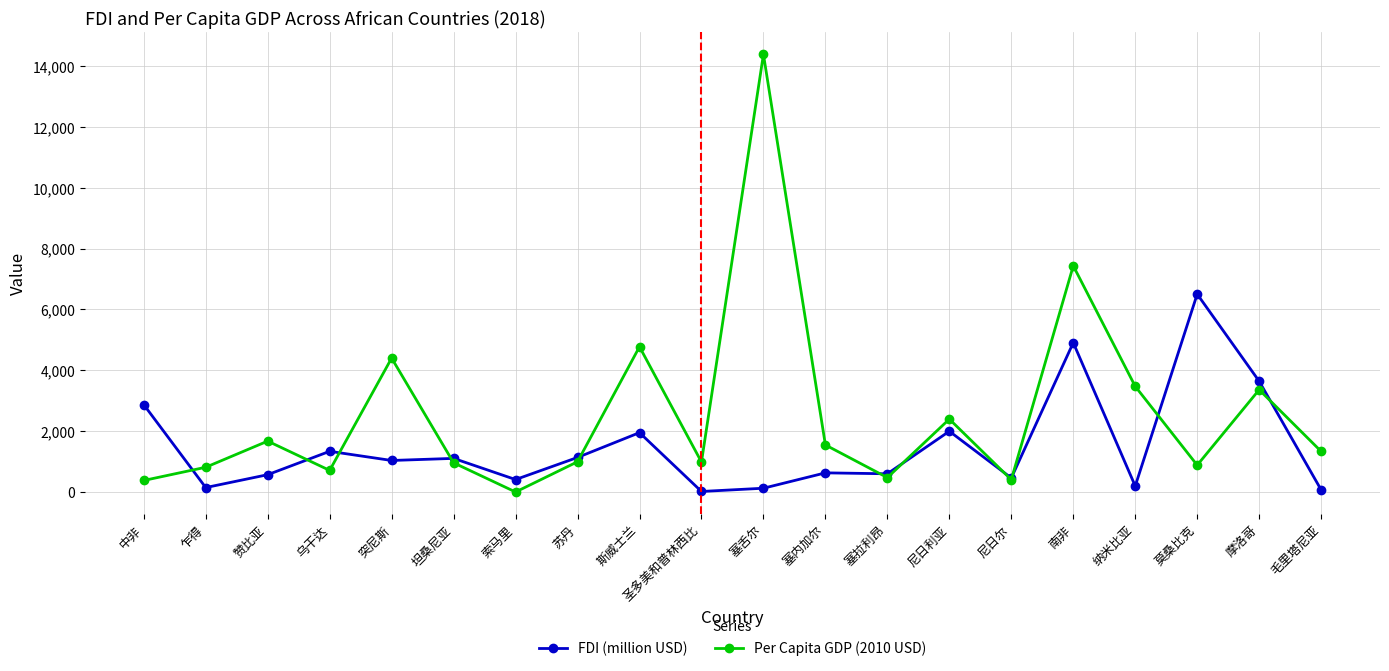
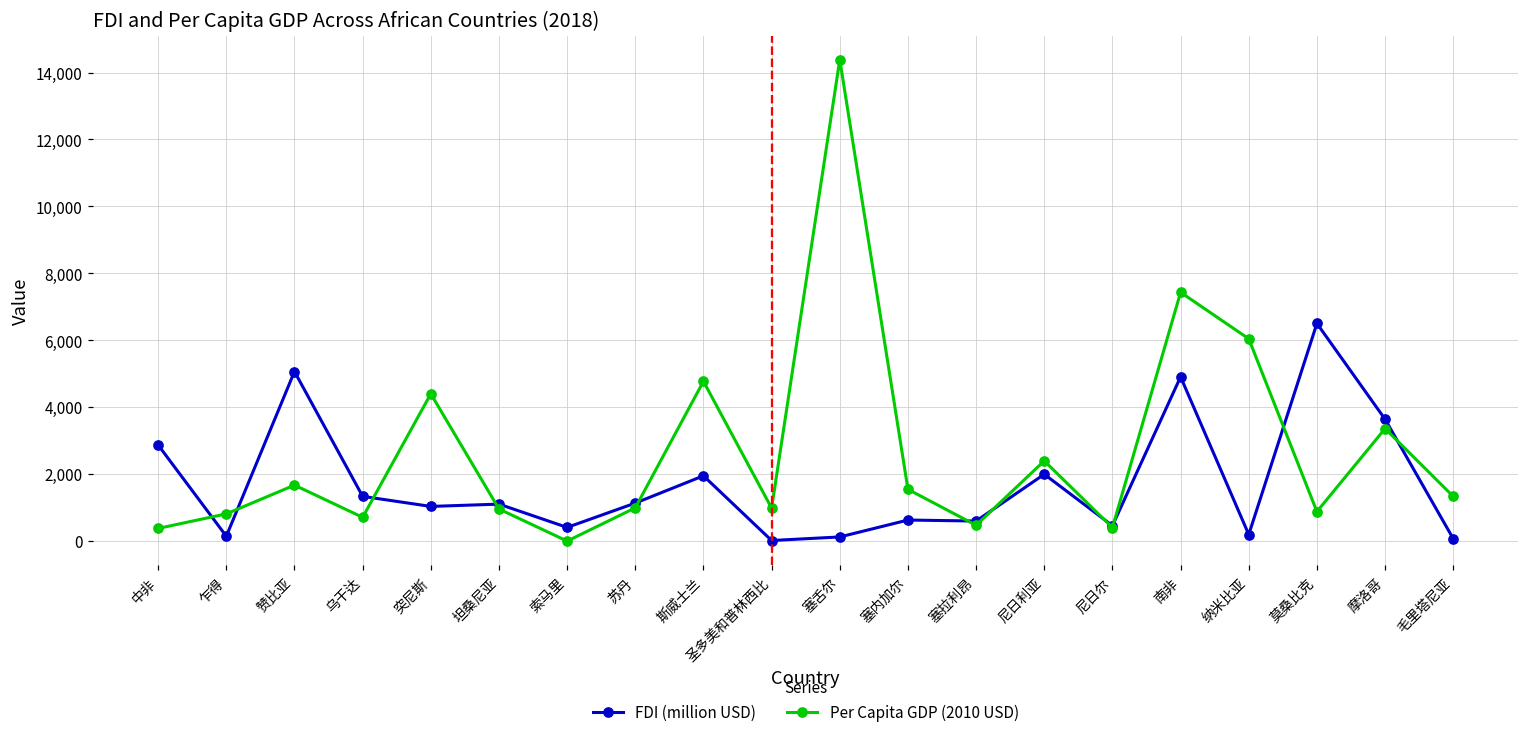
  {
    "FDI (million USD)": {
      "中非": "2,900",
      "乍得": "100",
-     "赞比亚": "600",
+     "赞比亚": "5,100",
      "乌干达": "1,300",
      "突尼斯": "1,000",
      "坦桑尼亚": "1,100",
      "索马里": "400",
      "苏丹": "1,100",
      "斯威士兰": "2,000",
      "圣多美和普林西比": "0",
      "塞舌尔": "100",
      "塞内加尔": "600",
      "塞拉利昂": "600",
      "尼日利亚": "2,000",
      "南非": "4,900",
      "纳米比亚": "200",
      "莫桑比克": "6,500",
      "摩洛哥": "3,600",
      "毛里塔尼亚": "100"
    },
    "Per Capita GDP (2010 USD)": {
      "中非": "400",
      "乍得": "800",
      "赞比亚": "1,700",
      "乌干达": "700",
      "突尼斯": "4,400",
      "坦桑尼亚": "1,000",
      "索马里": "0",
      "苏丹": "1,000",
      "斯威士兰": "4,800",
      "圣多美和普林西比": "1,000",
      "塞舌尔": "14,400",
      "塞内加尔": "1,500",
      "塞拉利昂": "500",
      "尼日利亚": "2,400",
      "南非": "7,400",
-     "纳米比亚": "3,500",
+     "纳米比亚": "6,000",
      "莫桑比克": "900",
      "摩洛哥": "3,400",
      "毛里塔尼亚": "1,300"
    }
  }
